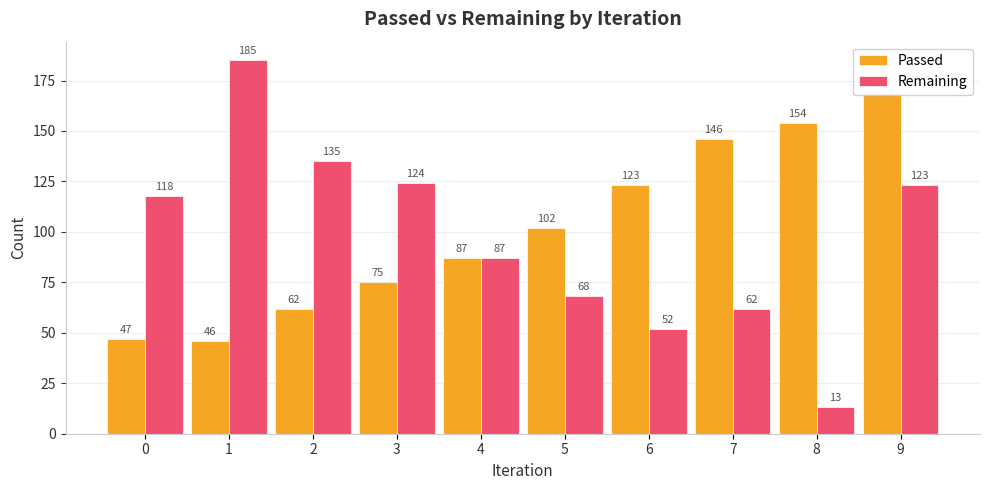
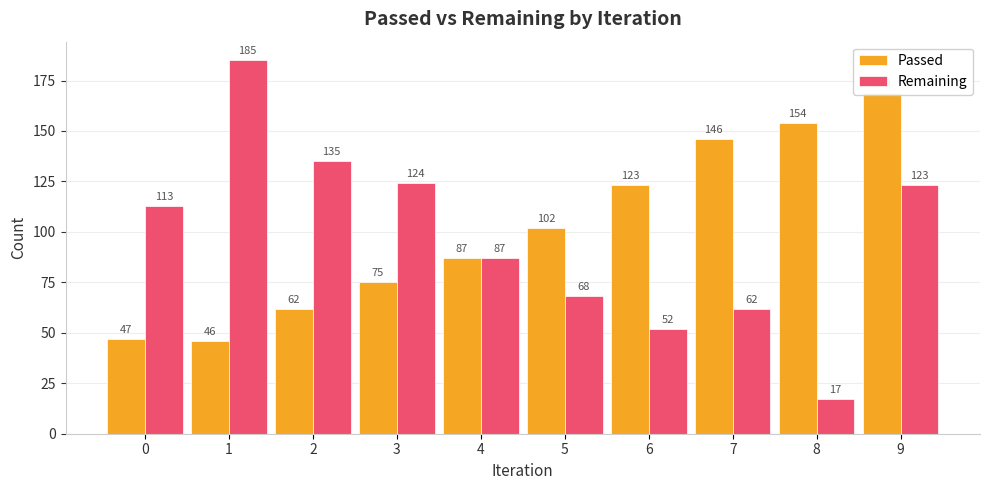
  {
    "Passed": {
      "0": 47,
      "1": 46,
      "2": 62,
      "3": 75,
      "4": 87,
      "5": 102,
      "6": 123,
      "7": 146,
      "8": 154
    },
    "Remaining": {
-     "0": 118,
+     "0": 113,
      "1": 185,
      "2": 135,
      "3": 124,
      "4": 87,
      "5": 68,
      "6": 52,
      "7": 62,
-     "8": 13,
+     "8": 17,
      "9": 123
    }
  }
